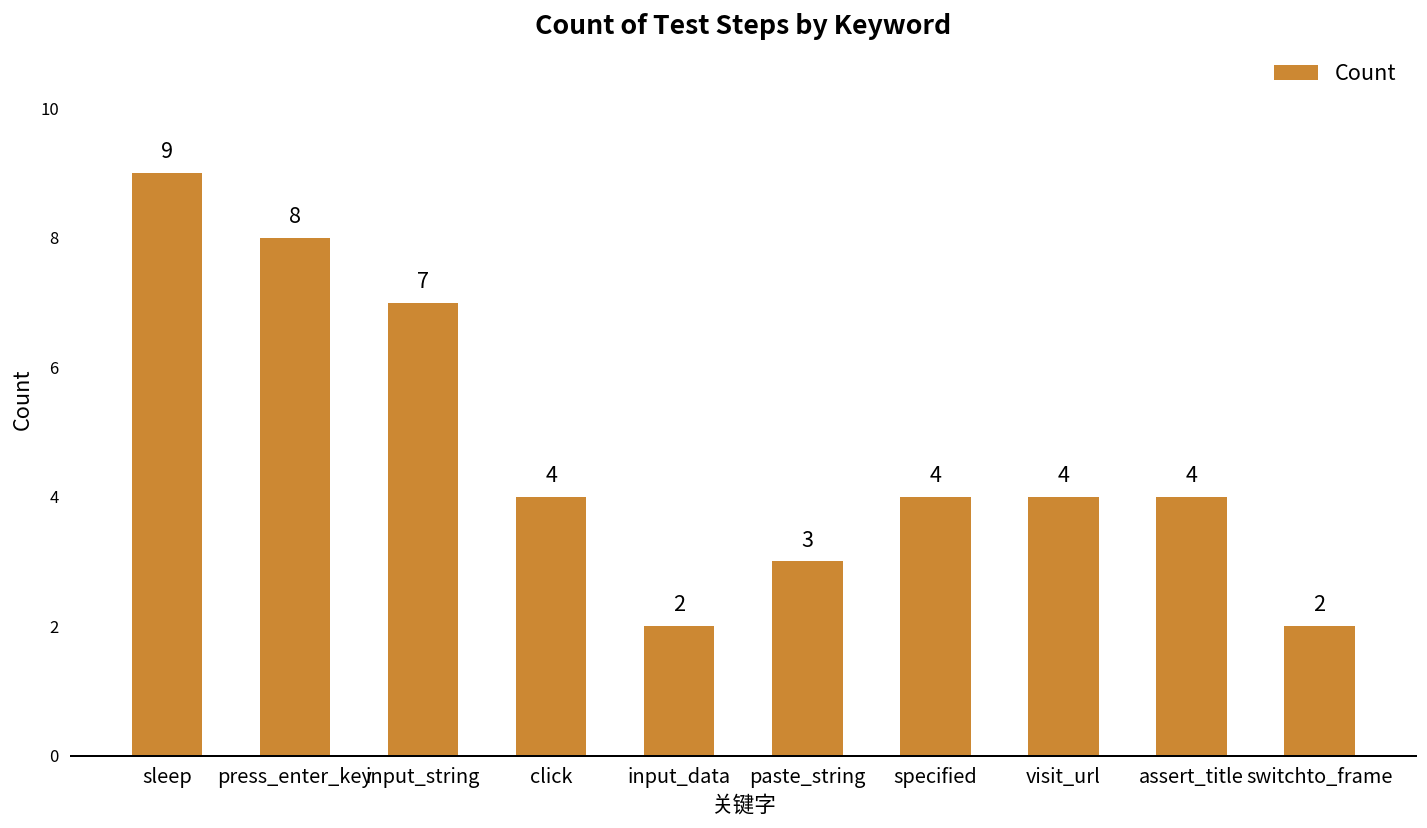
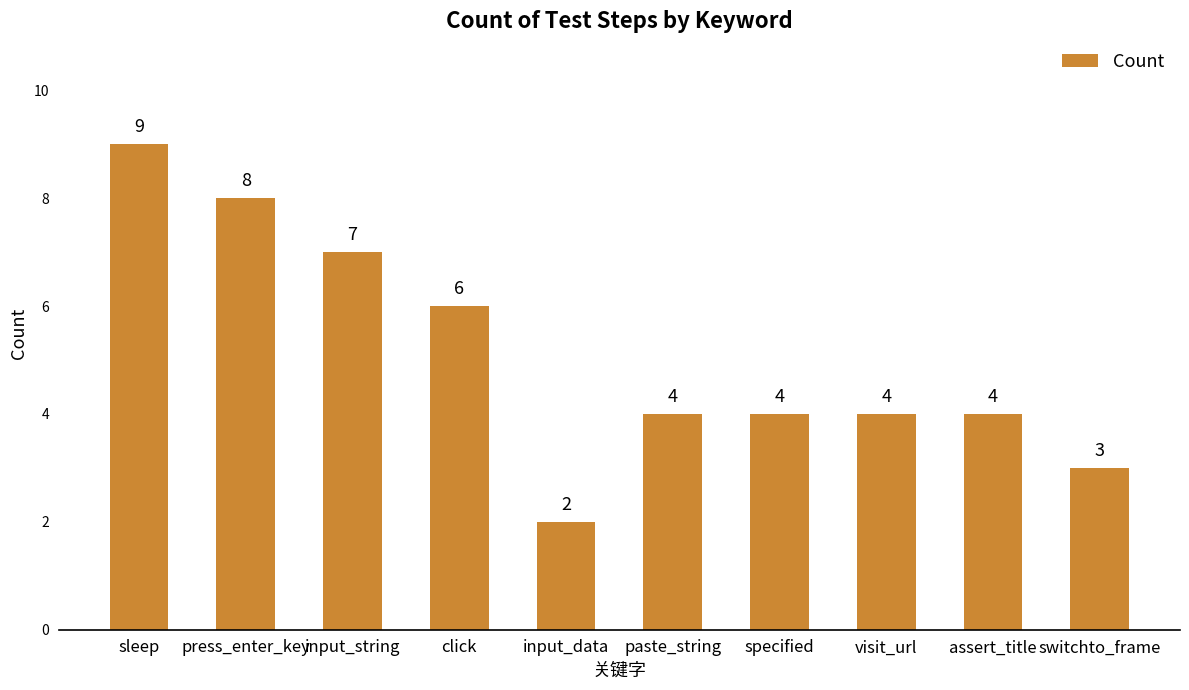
  {
    "sleep": 9,
    "press_enter_key": 8,
    "input_string": 7,
-   "click": 4,
+   "click": 6,
    "input_data": 2,
-   "paste_string": 3,
+   "paste_string": 4,
    "specified": 4,
    "visit_url": 4,
    "assert_title": 4,
-   "switchto_frame": 2
+   "switchto_frame": 3
  }
